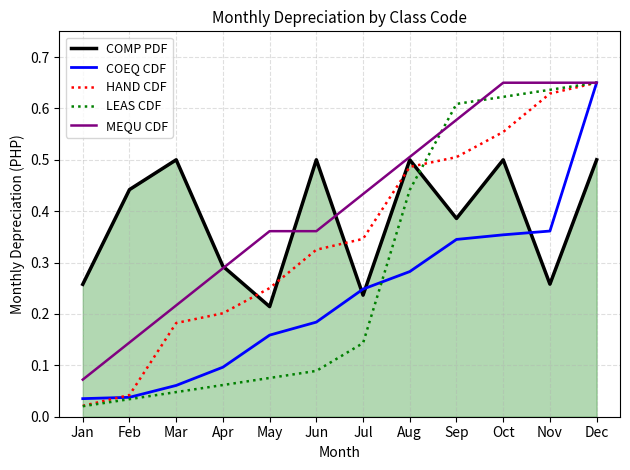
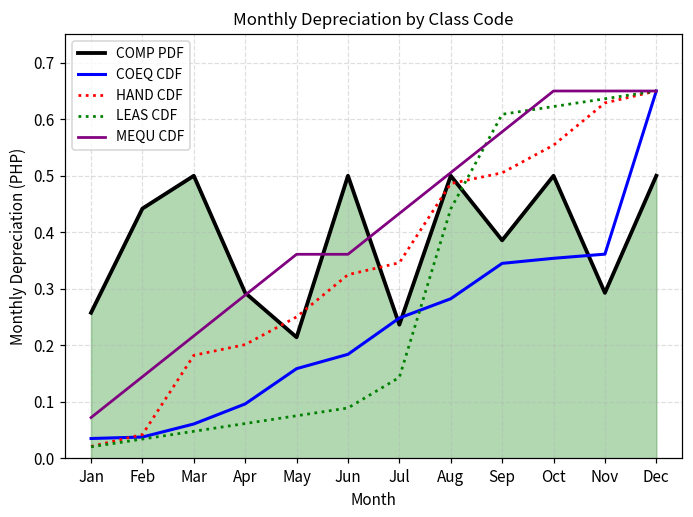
  {
    "COMP PDF": {
      "Jan": 0.26,
      "Feb": 0.44,
      "Mar": 0.50,
      "May": 0.21,
      "Jun": 0.50,
      "Jul": 0.24,
      "Aug": 0.50,
      "Sep": 0.39,
      "Oct": 0.50,
-     "Nov": 0.26,
+     "Nov": 0.29,
      "Dec": 0.50
    },
    "COEQ CDF": {
      "Jan": 0.04,
      "Mar": 0.06,
      "Apr": 0.10,
      "May": 0.16,
      "Jun": 0.18,
      "Jul": 0.25,
      "Aug": 0.28,
      "Sep": 0.35,
      "Oct": 0.35,
      "Nov": 0.36
    },
    "HAND CDF": {
      "Mar": 0.18,
      "Apr": 0.20,
      "May": 0.25,
      "Jun": 0.33,
      "Jul": 0.35,
      "Aug": 0.49,
      "Sep": 0.51,
      "Oct": 0.55,
      "Nov": 0.63
    },
    "LEAS CDF": {
      "Mar": 0.05,
      "Apr": 0.06,
      "May": 0.08,
      "Jun": 0.09,
      "Jul": 0.14,
      "Aug": 0.44,
      "Sep": 0.61,
      "Oct": 0.62,
      "Nov": 0.64
    },
    "MEQU CDF": {
      "Jan": 0.07,
      "Feb": 0.14,
      "Mar": 0.22,
      "May": 0.36,
      "Jun": 0.36,
      "Jul": 0.43,
      "Aug": 0.51,
      "Sep": 0.58,
      "Oct": 0.65,
      "Nov": 0.65
    }
  }
